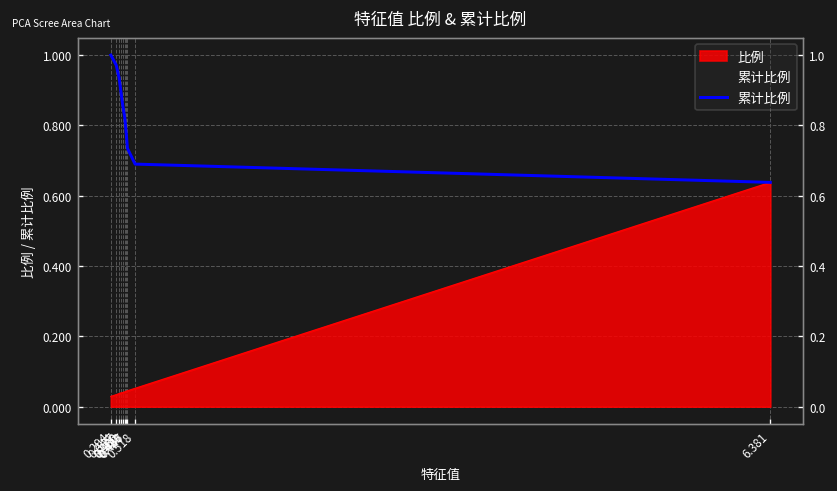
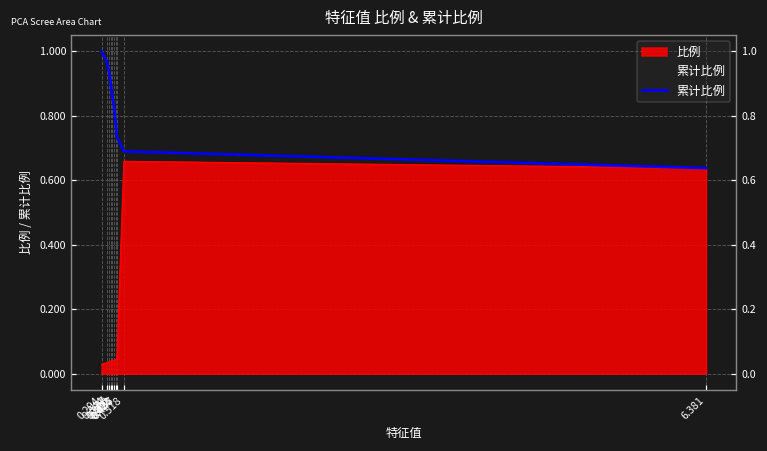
  {
    "比例": {
      "0.294": 0.03,
      "0.344": 0.03,
      "0.37": 0.04,
      "0.386": 0.04,
      "0.402": 0.04,
      "0.423": 0.04,
      "0.436": 0.04,
      "0.447": 0.05,
-     "0.518": 0.05
+     "0.518": 0.66
    }
  }
